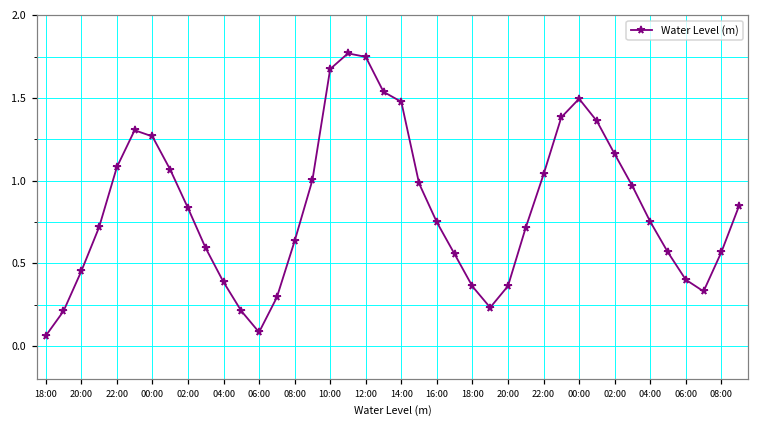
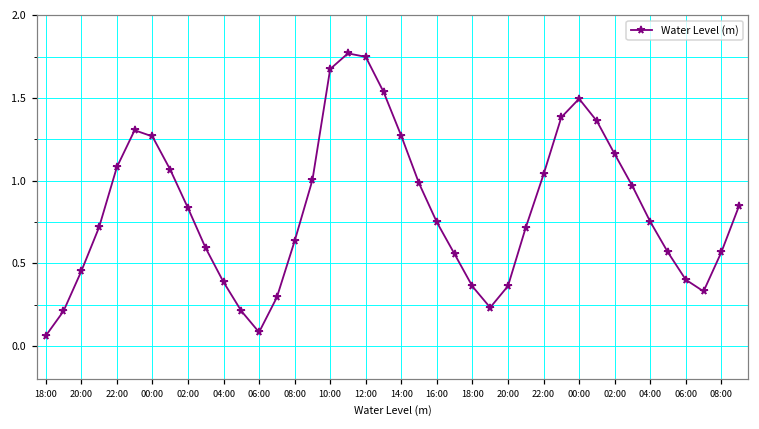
  {
    "10:00": 1.68,
    "12:00": 1.75,
-   "14:00": 1.48,
+   "14:00": 1.27,
    "16:00": 0.75
  }
